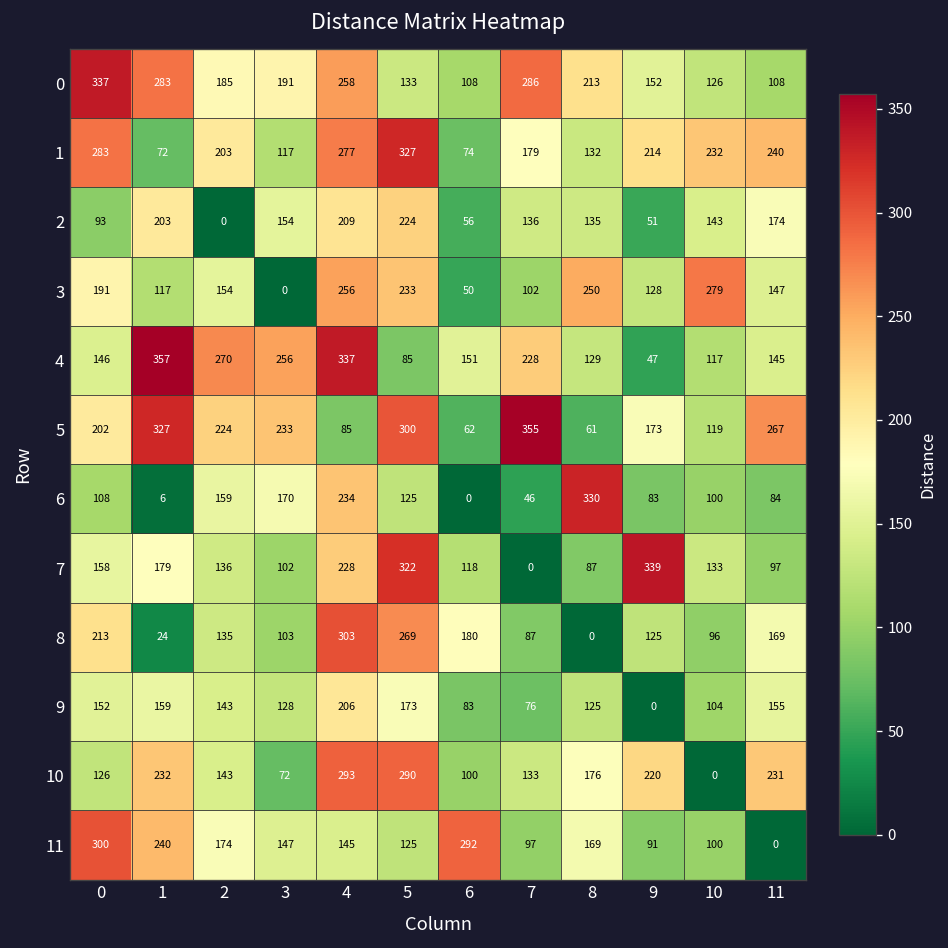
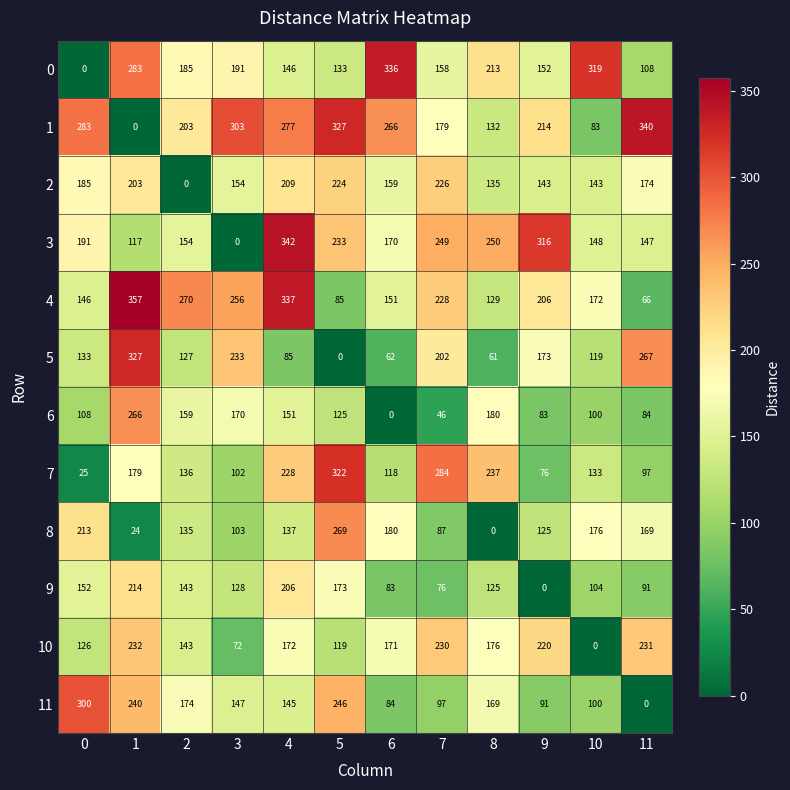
  {
    "0": {
-     "0": 337,
+     "0": 0,
      "1": 283,
      "2": 185,
      "3": 191,
-     "4": 258,
+     "4": 146,
      "5": 133,
-     "6": 108,
-     "7": 286,
+     "6": 336,
+     "7": 158,
      "8": 213,
      "9": 152,
-     "10": 126,
+     "10": 319,
      "11": 108
    },
    "1": {
      "0": 283,
-     "1": 72,
+     "1": 0,
      "2": 203,
-     "3": 117,
+     "3": 303,
      "4": 277,
      "5": 327,
-     "6": 74,
+     "6": 266,
      "7": 179,
      "8": 132,
      "9": 214,
-     "10": 232,
-     "11": 240
+     "10": 83,
+     "11": 340
    },
    "2": {
-     "0": 93,
+     "0": 185,
      "1": 203,
      "2": 0,
      "3": 154,
      "4": 209,
      "5": 224,
-     "6": 56,
-     "7": 136,
+     "6": 159,
+     "7": 226,
      "8": 135,
-     "9": 51,
+     "9": 143,
      "10": 143,
      "11": 174
    },
    "3": {
      "0": 191,
      "1": 117,
      "2": 154,
      "3": 0,
-     "4": 256,
+     "4": 342,
      "5": 233,
-     "6": 50,
-     "7": 102,
+     "6": 170,
+     "7": 249,
      "8": 250,
-     "9": 128,
-     "10": 279,
+     "9": 316,
+     "10": 148,
      "11": 147
    },
    "4": {
      "0": 146,
      "1": 357,
      "2": 270,
      "3": 256,
      "4": 337,
      "5": 85,
      "6": 151,
      "7": 228,
      "8": 129,
-     "9": 47,
-     "10": 117,
-     "11": 145
+     "9": 206,
+     "10": 172,
+     "11": 66
    },
    "5": {
-     "0": 202,
+     "0": 133,
      "1": 327,
-     "2": 224,
+     "2": 127,
      "3": 233,
      "4": 85,
-     "5": 300,
+     "5": 0,
      "6": 62,
-     "7": 355,
+     "7": 202,
      "8": 61,
      "9": 173,
      "10": 119,
      "11": 267
    },
    "6": {
      "0": 108,
-     "1": 6,
+     "1": 266,
      "2": 159,
      "3": 170,
-     "4": 234,
+     "4": 151,
      "5": 125,
      "6": 0,
      "7": 46,
-     "8": 330,
+     "8": 180,
      "9": 83,
      "10": 100,
      "11": 84
    },
    "7": {
-     "0": 158,
+     "0": 25,
      "1": 179,
      "2": 136,
      "3": 102,
      "4": 228,
      "5": 322,
      "6": 118,
-     "7": 0,
-     "8": 87,
-     "9": 339,
+     "7": 284,
+     "8": 237,
+     "9": 76,
      "10": 133,
      "11": 97
    },
    "8": {
      "0": 213,
      "1": 24,
      "2": 135,
      "3": 103,
-     "4": 303,
+     "4": 137,
      "5": 269,
      "6": 180,
      "7": 87,
      "8": 0,
      "9": 125,
-     "10": 96,
+     "10": 176,
      "11": 169
    },
    "9": {
      "0": 152,
-     "1": 159,
+     "1": 214,
      "2": 143,
      "3": 128,
      "4": 206,
      "5": 173,
      "6": 83,
      "7": 76,
      "8": 125,
      "9": 0,
      "10": 104,
-     "11": 155
+     "11": 91
    },
    "10": {
      "0": 126,
      "1": 232,
      "2": 143,
      "3": 72,
-     "4": 293,
-     "5": 290,
-     "6": 100,
-     "7": 133,
+     "4": 172,
+     "5": 119,
+     "6": 171,
+     "7": 230,
      "8": 176,
      "9": 220,
      "10": 0,
      "11": 231
    },
    "11": {
      "0": 300,
      "1": 240,
      "2": 174,
      "3": 147,
      "4": 145,
-     "5": 125,
-     "6": 292,
+     "5": 246,
+     "6": 84,
      "7": 97,
      "8": 169,
      "9": 91,
      "10": 100,
      "11": 0
    }
  }
